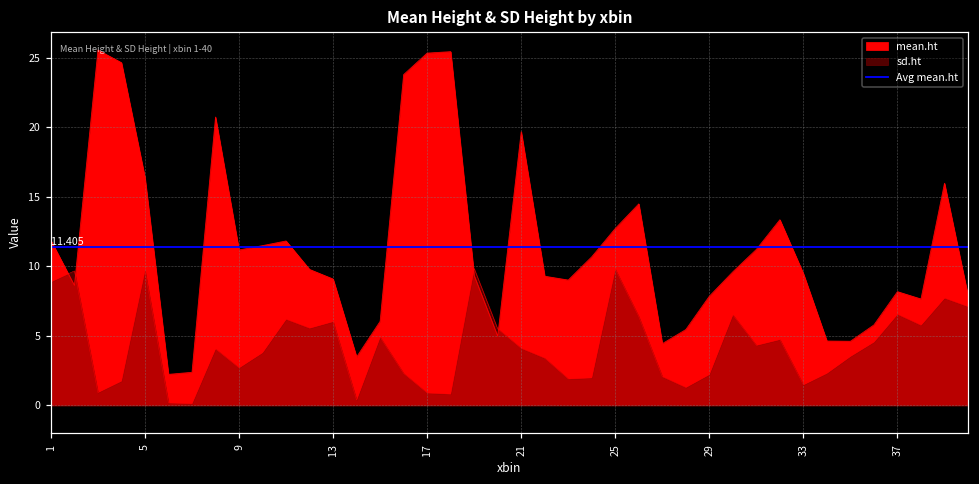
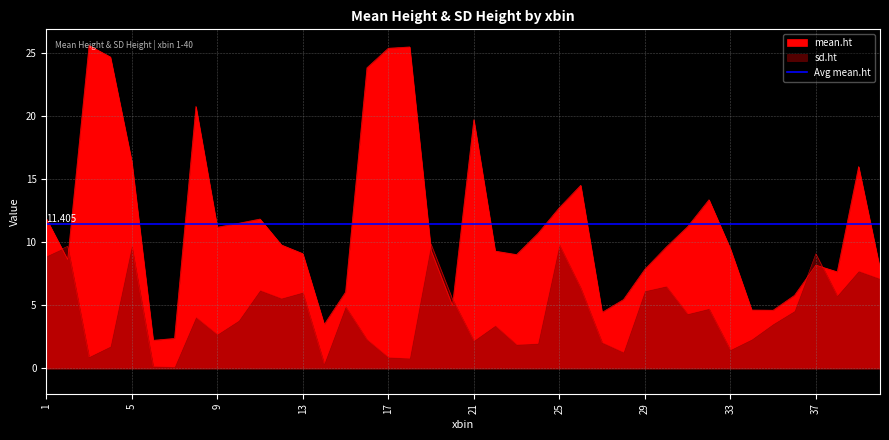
  {
    "mean.ht": {
      "5": 16.4,
      "9": 11.2,
      "13": 9.1,
      "17": 25.3,
      "21": 19.7,
      "25": 12.7,
      "29": 7.8,
      "33": 9.5,
      "37": 8.2
    },
    "sd.ht": {
      "1": 8.9,
      "5": 9.7,
      "9": 2.7,
      "13": 6.0,
      "17": 0.9,
-     "21": 4.1,
+     "21": 2.2,
      "25": 9.8,
-     "29": 2.2,
+     "29": 6.1,
      "33": 1.5,
-     "37": 6.5
+     "37": 9.1
    }
  }
